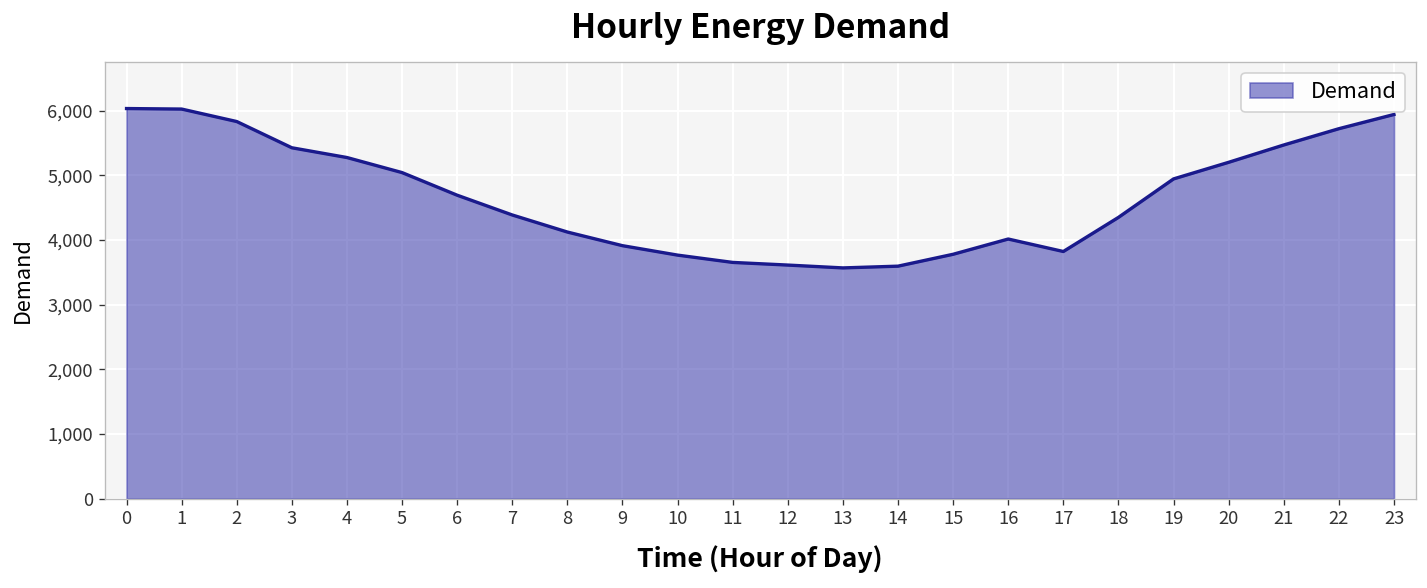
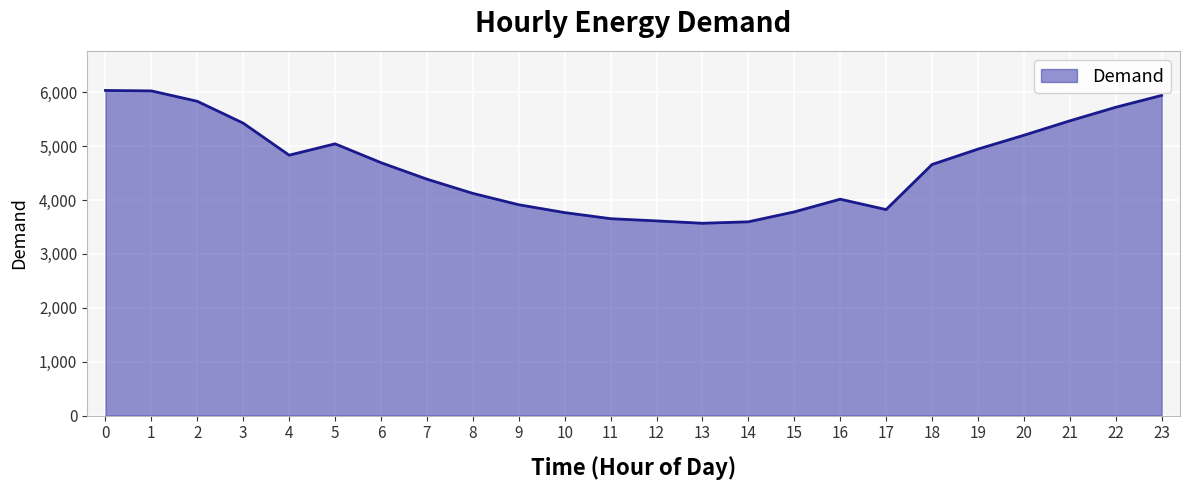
  {
    "0": "6,000",
    "1": "6,000",
    "2": "5,800",
    "3": "5,400",
-   "4": "5,300",
+   "4": "4,800",
    "5": "5,000",
    "6": "4,700",
    "7": "4,400",
    "8": "4,100",
    "9": "3,900",
    "10": "3,800",
    "11": "3,700",
    "12": "3,600",
    "13": "3,600",
    "14": "3,600",
    "15": "3,800",
    "16": "4,000",
    "17": "3,800",
-   "18": "4,400",
+   "18": "4,700",
    "19": "4,900",
    "20": "5,200",
    "21": "5,500",
    "22": "5,700",
    "23": "5,900"
  }
